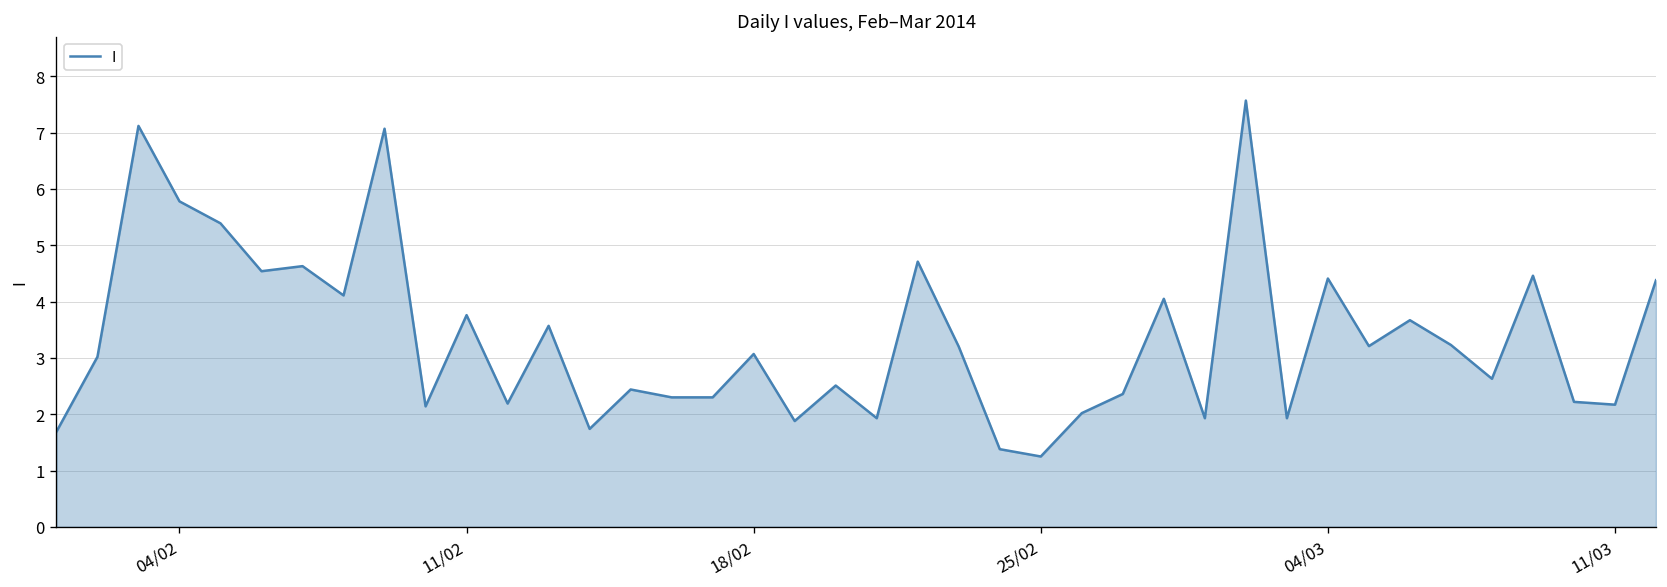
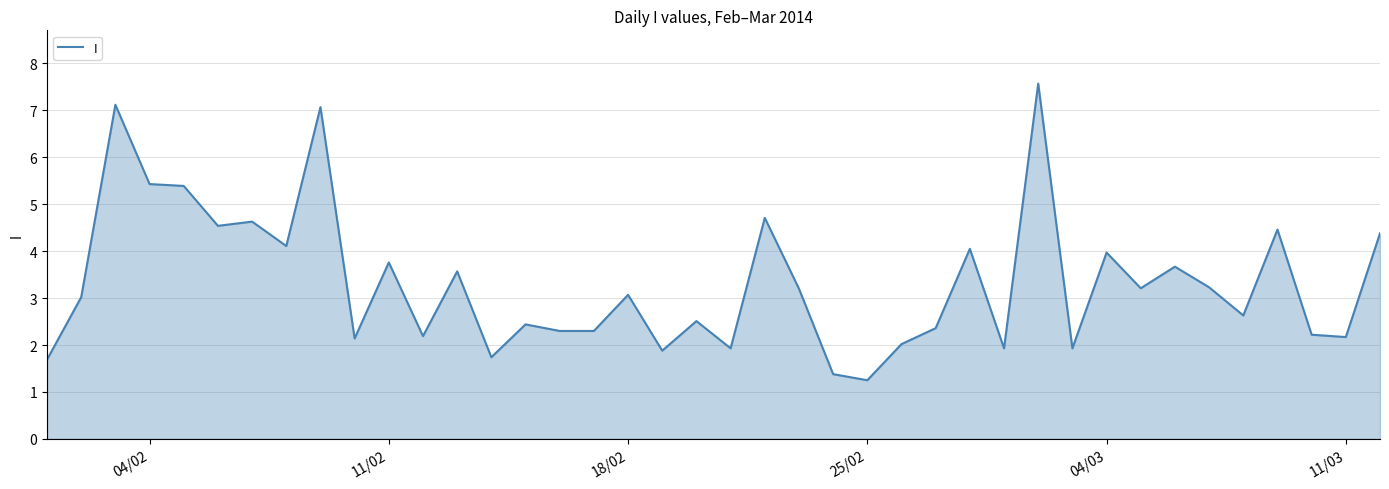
  {
-   "04/02": 5.8,
+   "04/02": 5.4,
    "11/02": 3.8,
    "18/02": 3.1,
    "25/02": 1.3,
-   "04/03": 4.4,
+   "04/03": 4.0,
    "11/03": 2.2
  }
